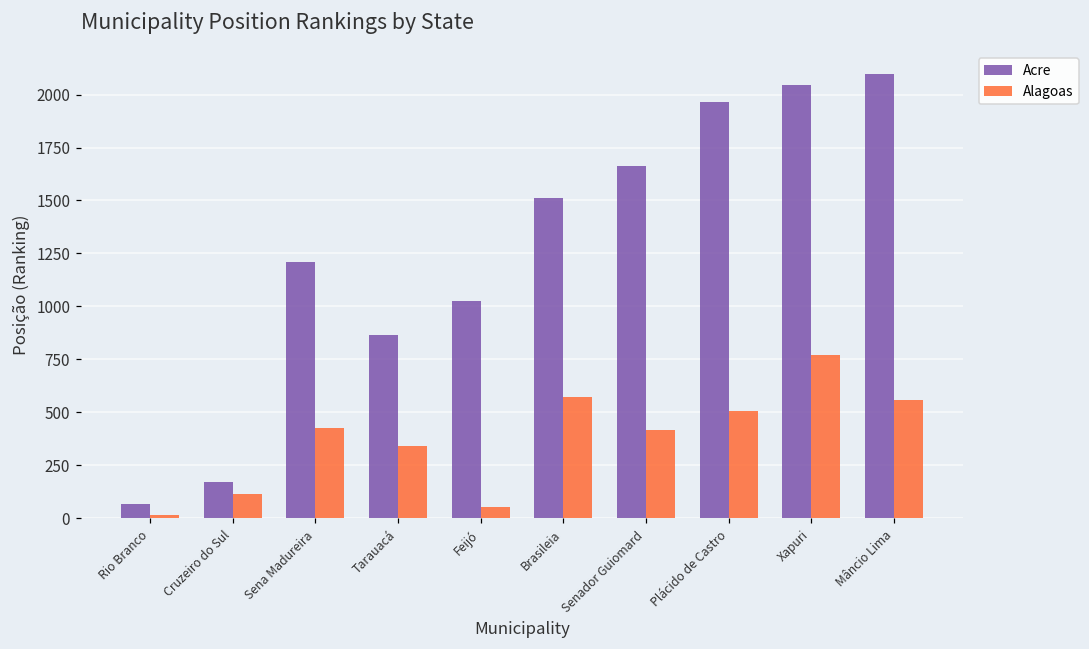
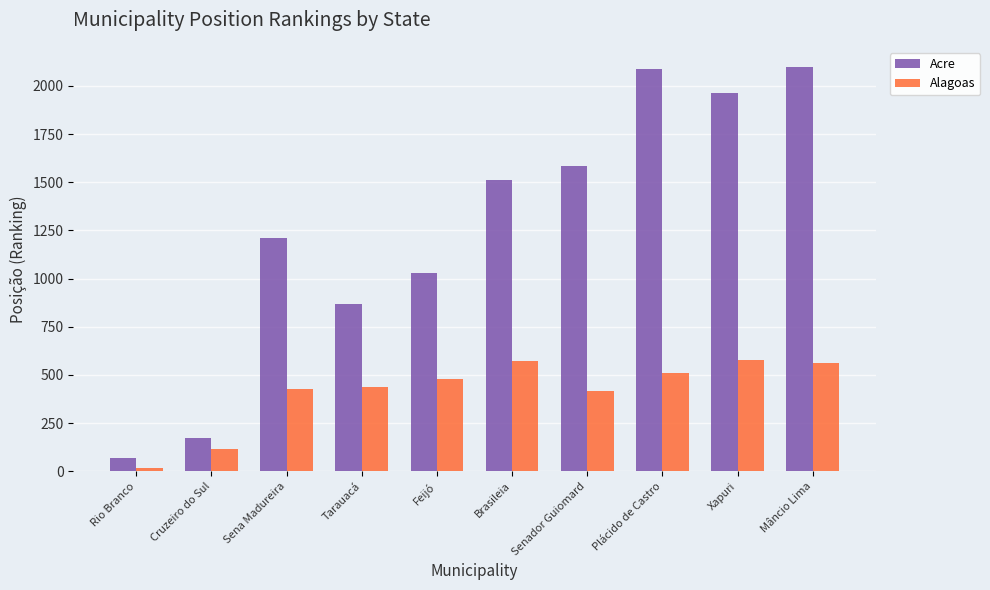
  {
    "Acre": {
      "Rio Branco": 70,
      "Cruzeiro do Sul": 170,
      "Sena Madureira": 1210,
      "Tarauacá": 870,
      "Feijó": 1030,
      "Brasileia": 1510,
-     "Senador Guiomard": 1660,
-     "Plácido de Castro": 1970,
-     "Xapuri": 2040,
+     "Senador Guiomard": 1590,
+     "Plácido de Castro": 2090,
+     "Xapuri": 1970,
      "Mâncio Lima": 2100
    },
    "Alagoas": {
      "Rio Branco": 20,
      "Cruzeiro do Sul": 120,
      "Sena Madureira": 430,
-     "Tarauacá": 340,
-     "Feijó": 50,
+     "Tarauacá": 440,
+     "Feijó": 480,
      "Brasileia": 570,
      "Senador Guiomard": 420,
      "Plácido de Castro": 510,
-     "Xapuri": 770,
+     "Xapuri": 580,
      "Mâncio Lima": 560
    }
  }
